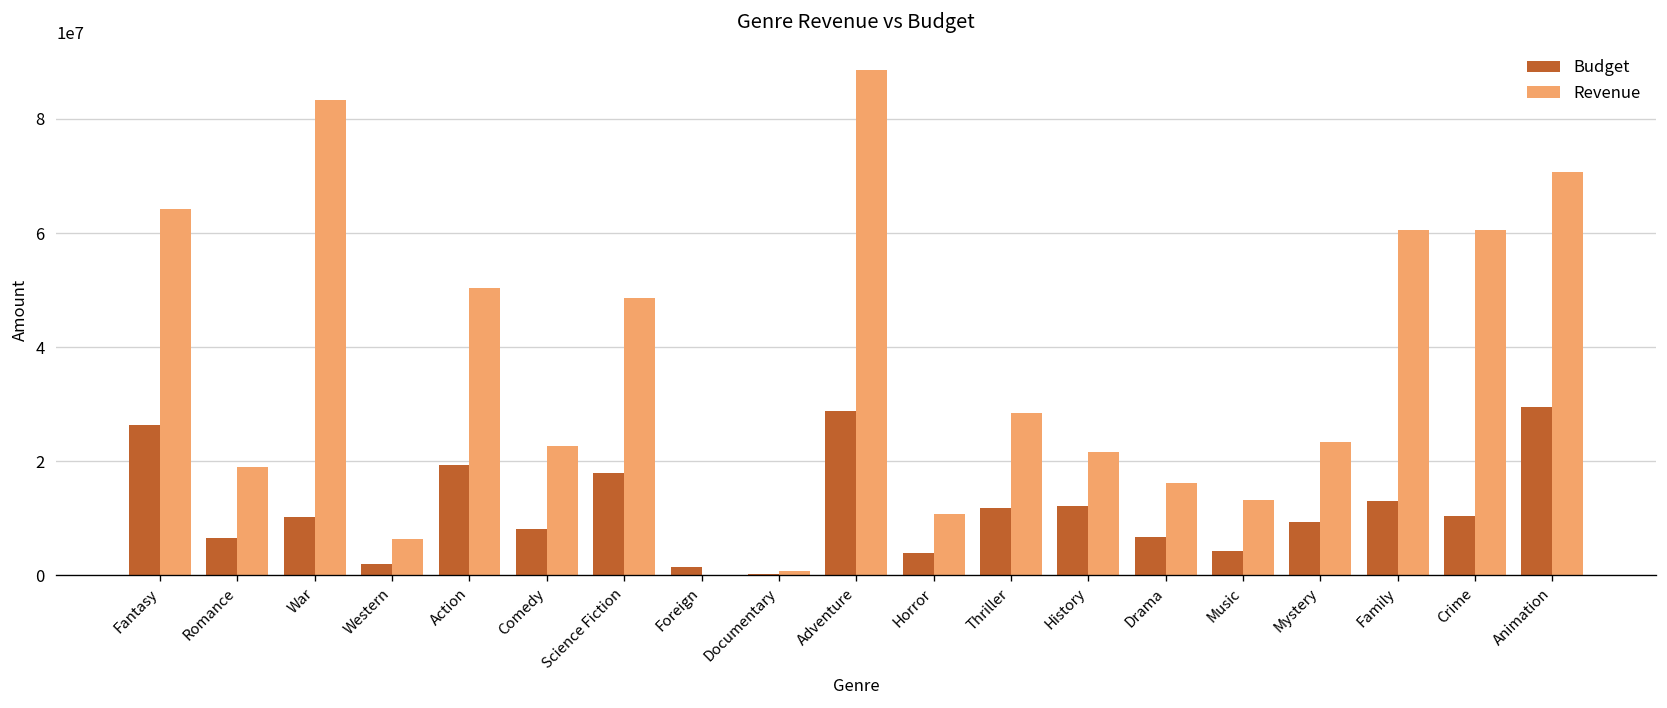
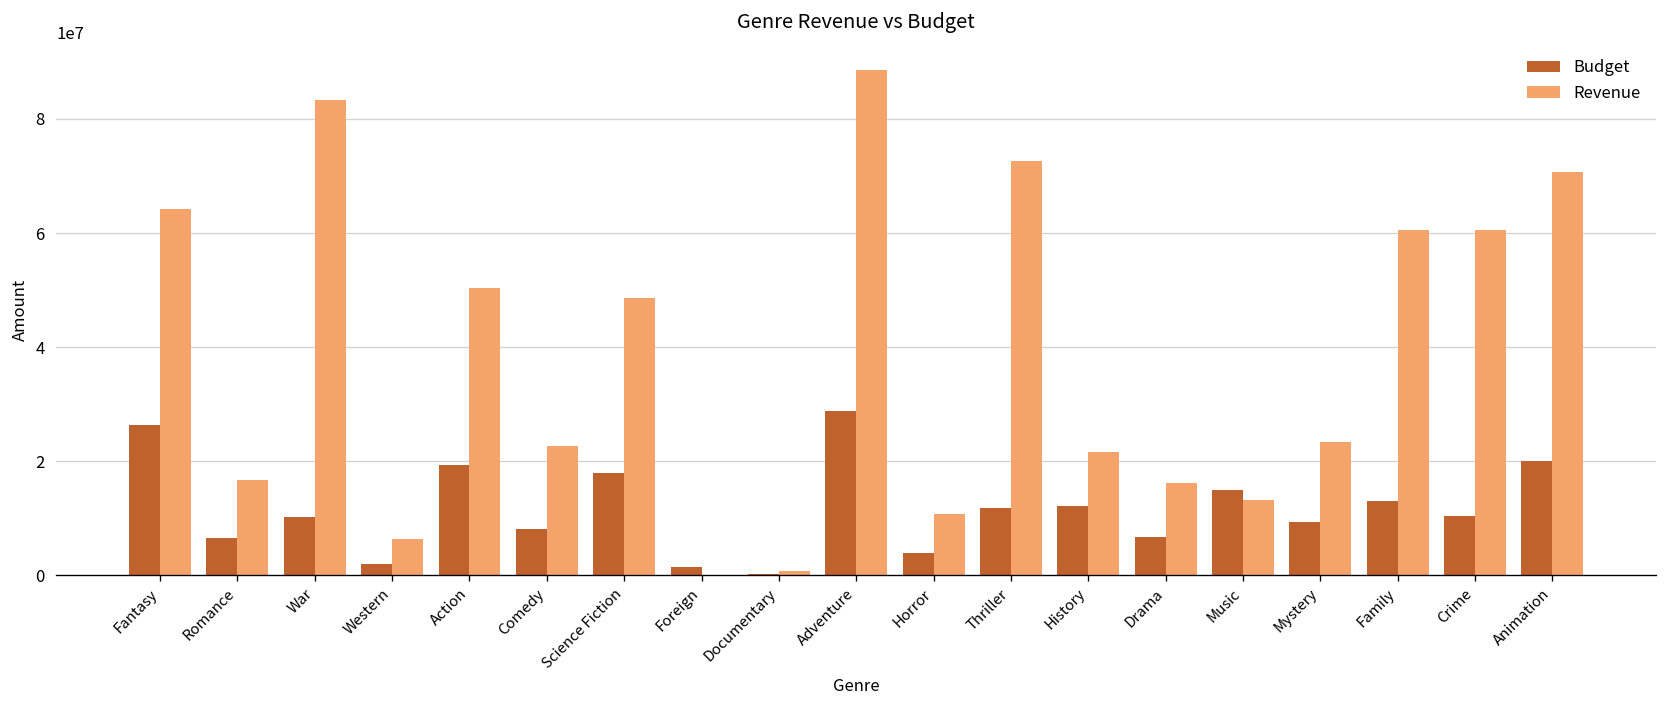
  {
    "Budget": {
      "Fantasy": 26000000,
      "Romance": 6000000,
      "War": 10000000,
      "Western": 2000000,
      "Action": 19000000,
      "Comedy": 8000000,
      "Science Fiction": 18000000,
      "Foreign": 1000000,
      "Adventure": 29000000,
      "Horror": 4000000,
      "Thriller": 12000000,
      "History": 12000000,
      "Drama": 7000000,
-     "Music": 4000000,
+     "Music": 15000000,
      "Mystery": 9000000,
      "Family": 13000000,
      "Crime": 10000000,
-     "Animation": 30000000
+     "Animation": 20000000
    },
    "Revenue": {
      "Fantasy": 64000000,
-     "Romance": 19000000,
+     "Romance": 17000000,
      "War": 83000000,
      "Western": 6000000,
      "Action": 50000000,
      "Comedy": 23000000,
      "Science Fiction": 49000000,
      "Documentary": 1000000,
      "Adventure": 89000000,
      "Horror": 11000000,
-     "Thriller": 28000000,
+     "Thriller": 73000000,
      "History": 22000000,
      "Drama": 16000000,
      "Music": 13000000,
      "Mystery": 23000000,
      "Family": 61000000,
      "Crime": 61000000,
      "Animation": 71000000
    }
  }
